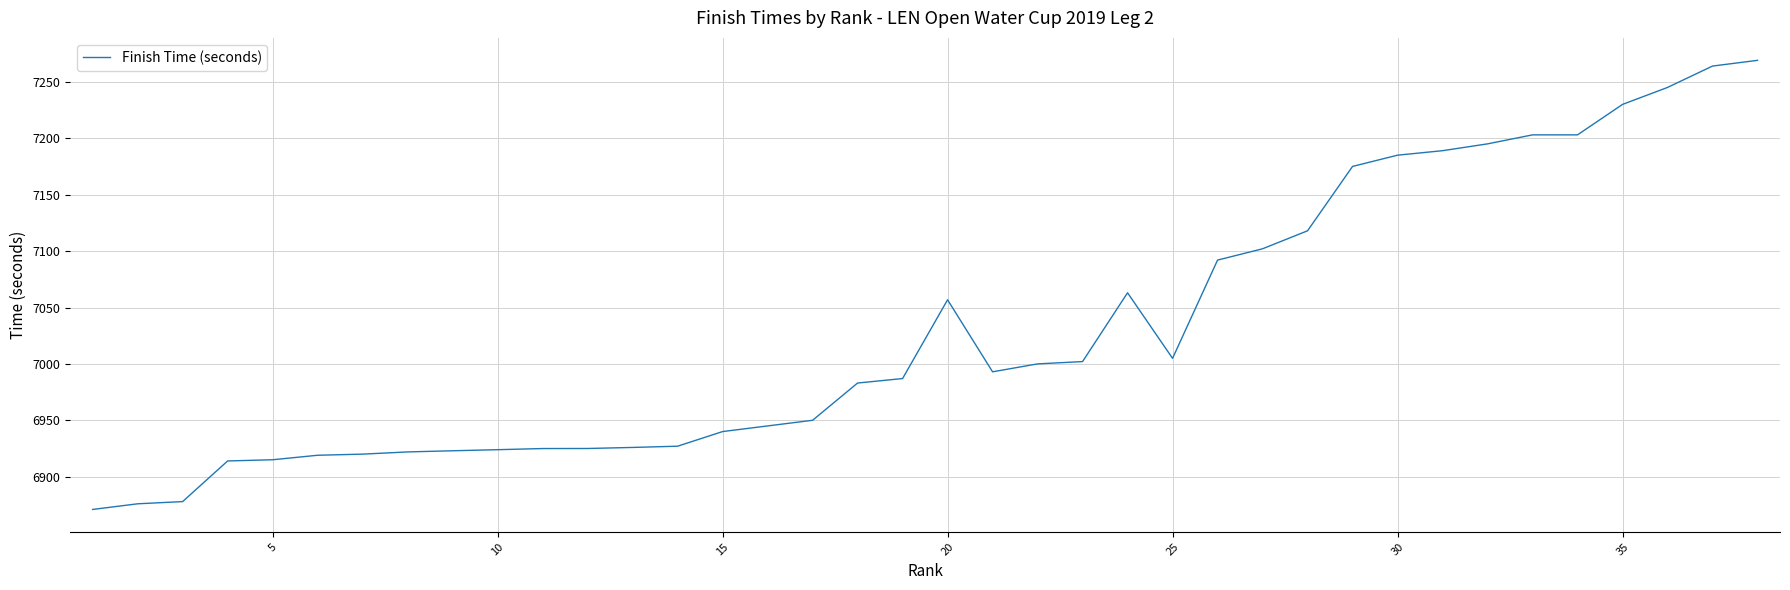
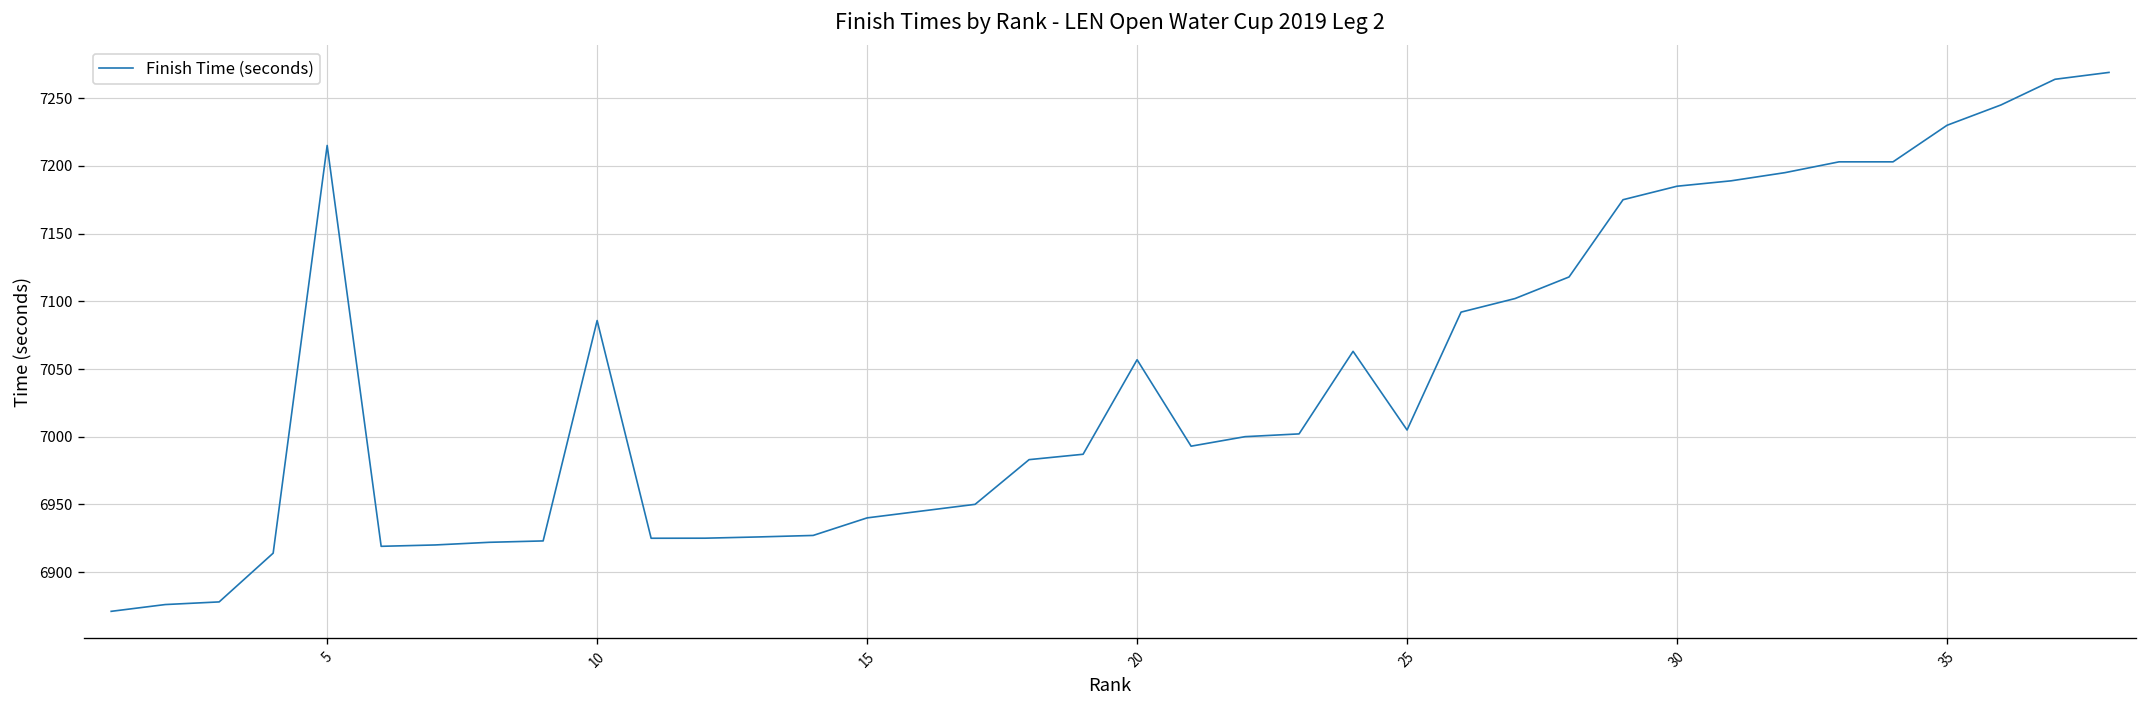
  {
-   "5": 6915,
-   "10": 6924,
+   "5": 7215,
+   "10": 7086,
    "15": 6940,
    "20": 7057,
    "25": 7005,
    "30": 7185,
    "35": 7230
  }
